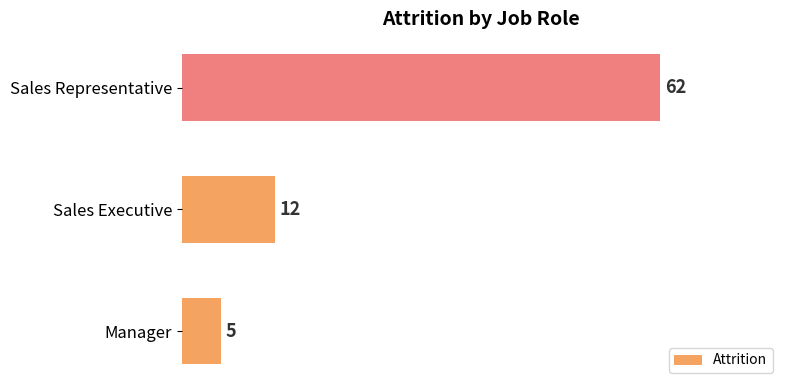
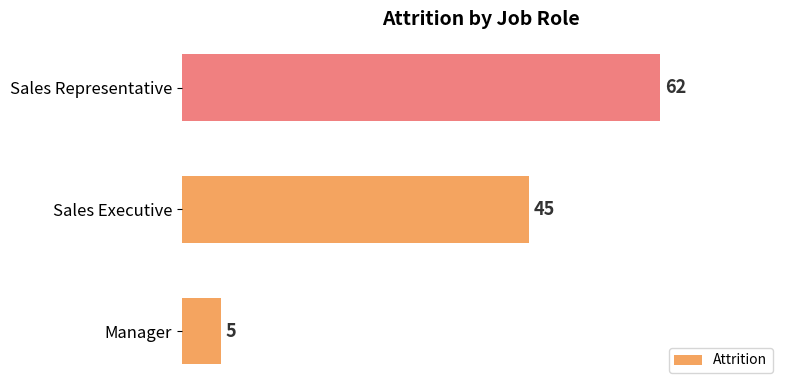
  {
    "Sales Representative": 62,
-   "Sales Executive": 12,
+   "Sales Executive": 45,
    "Manager": 5
  }
